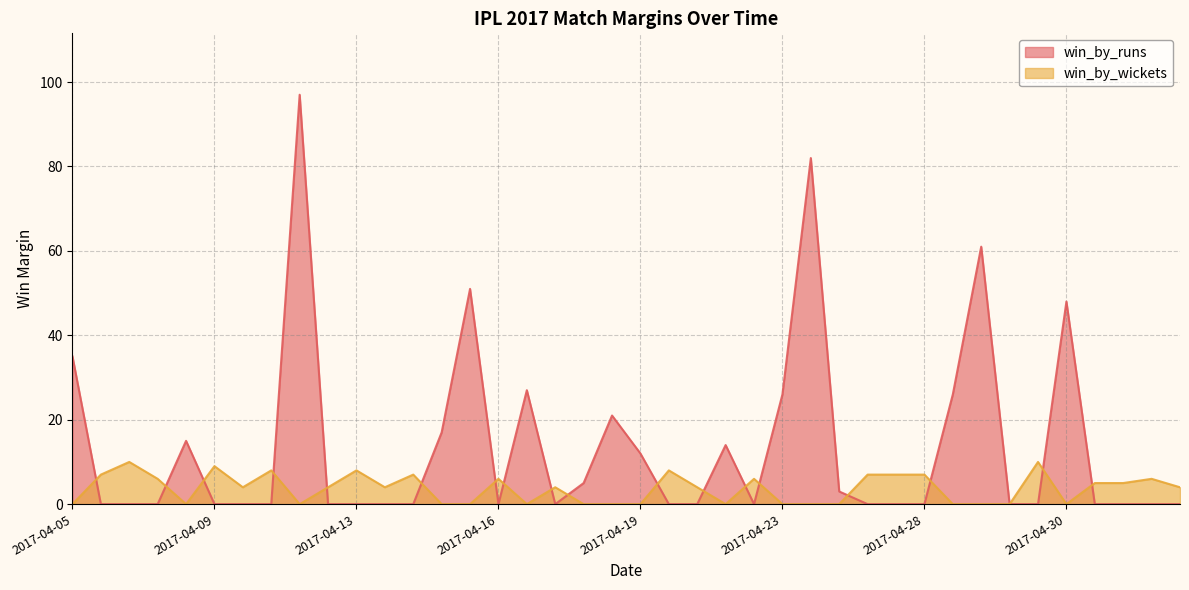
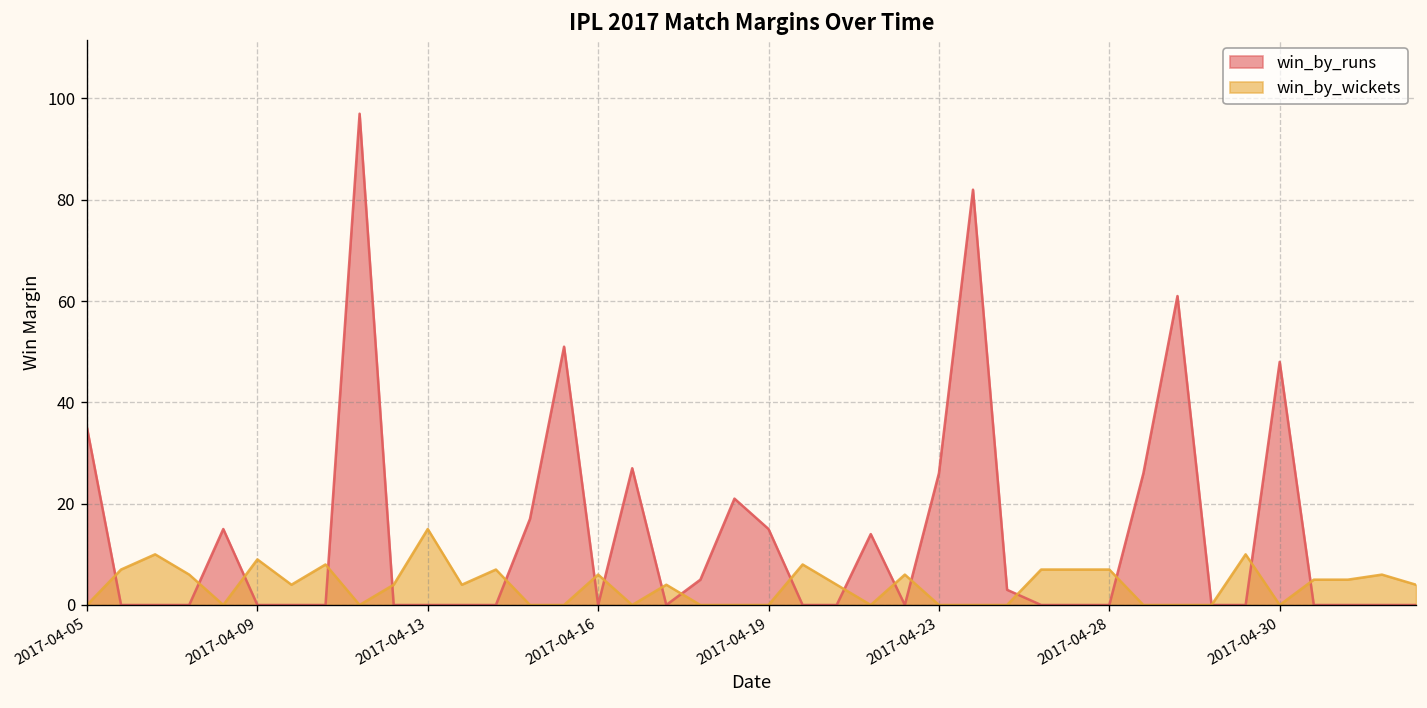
  {
    "win_by_runs": {
      "2017-04-05": 35,
      "2017-04-13": 0,
-     "2017-04-19": 12
+     "2017-04-19": 15
    },
    "win_by_wickets": {
      "2017-04-05": 0,
-     "2017-04-13": 8,
+     "2017-04-13": 15,
      "2017-04-19": 0
    }
  }
